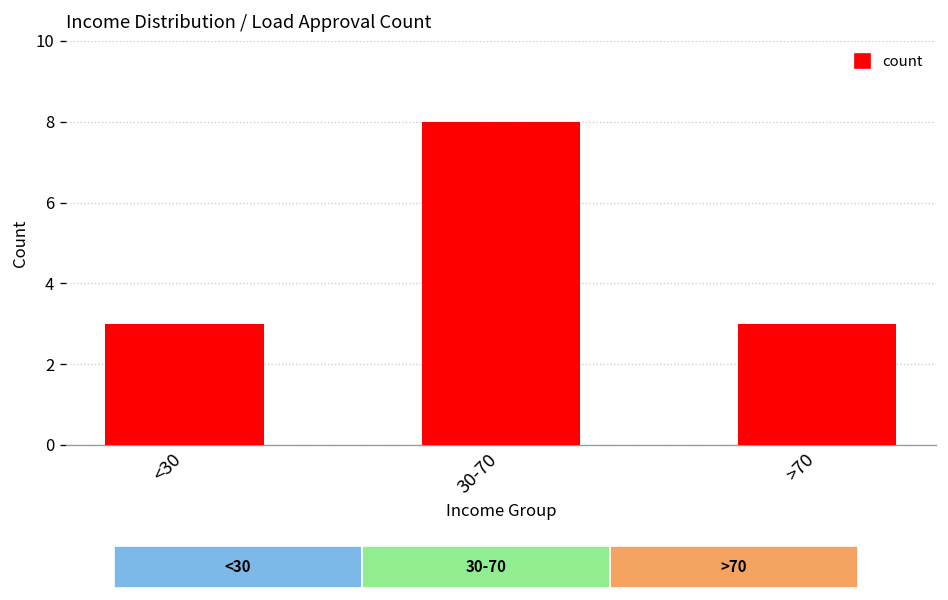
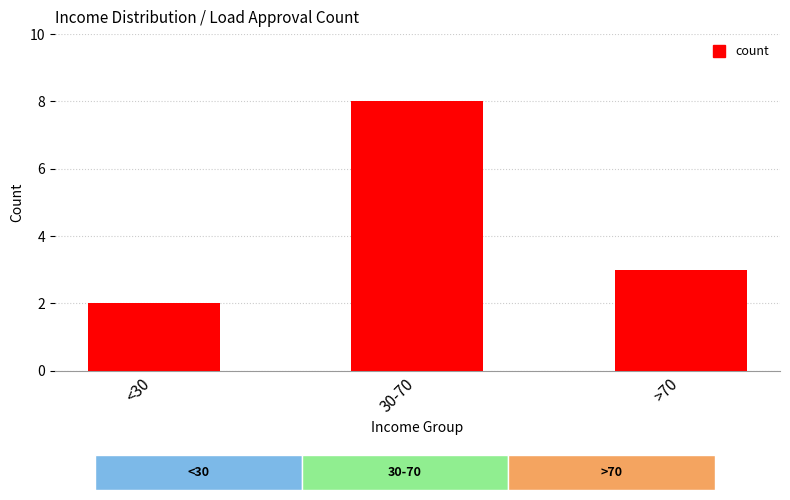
  {
-   "<30": 3,
+   "<30": 2,
    "30-70": 8,
    ">70": 3
  }
